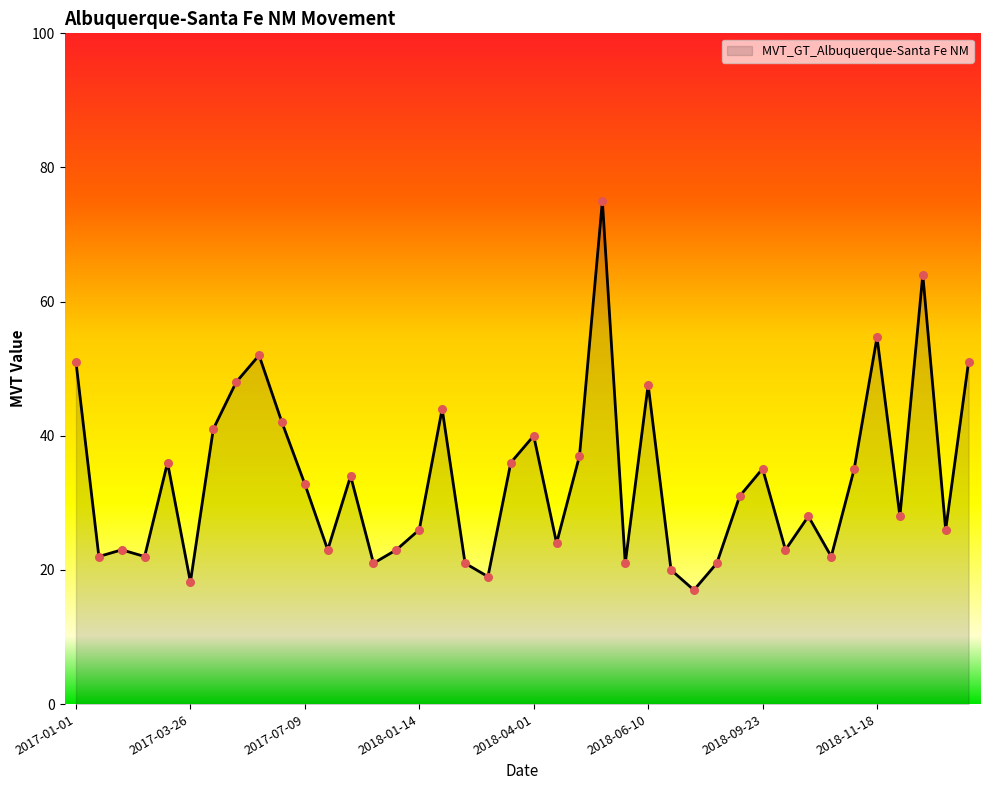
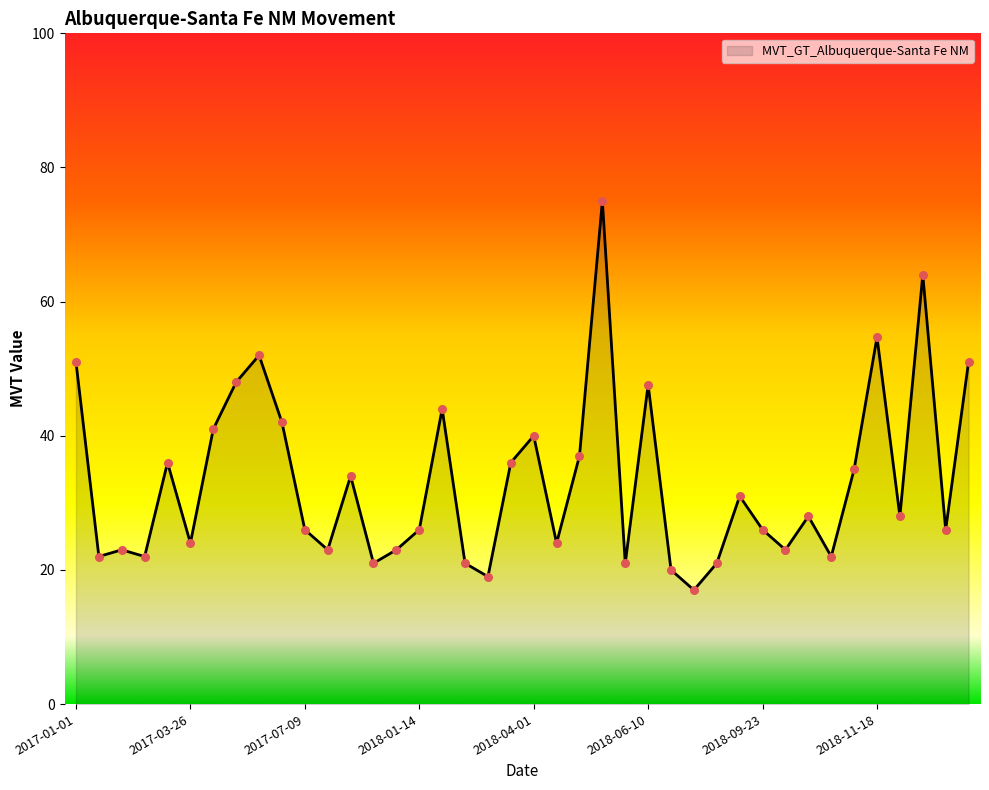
  {
    "2017-01-01": 51,
-   "2017-03-26": 18,
-   "2017-07-09": 33,
+   "2017-03-26": 24,
+   "2017-07-09": 26,
    "2018-01-14": 26,
    "2018-04-01": 40,
    "2018-06-10": 48,
-   "2018-09-23": 35,
+   "2018-09-23": 26,
    "2018-11-18": 55
  }
